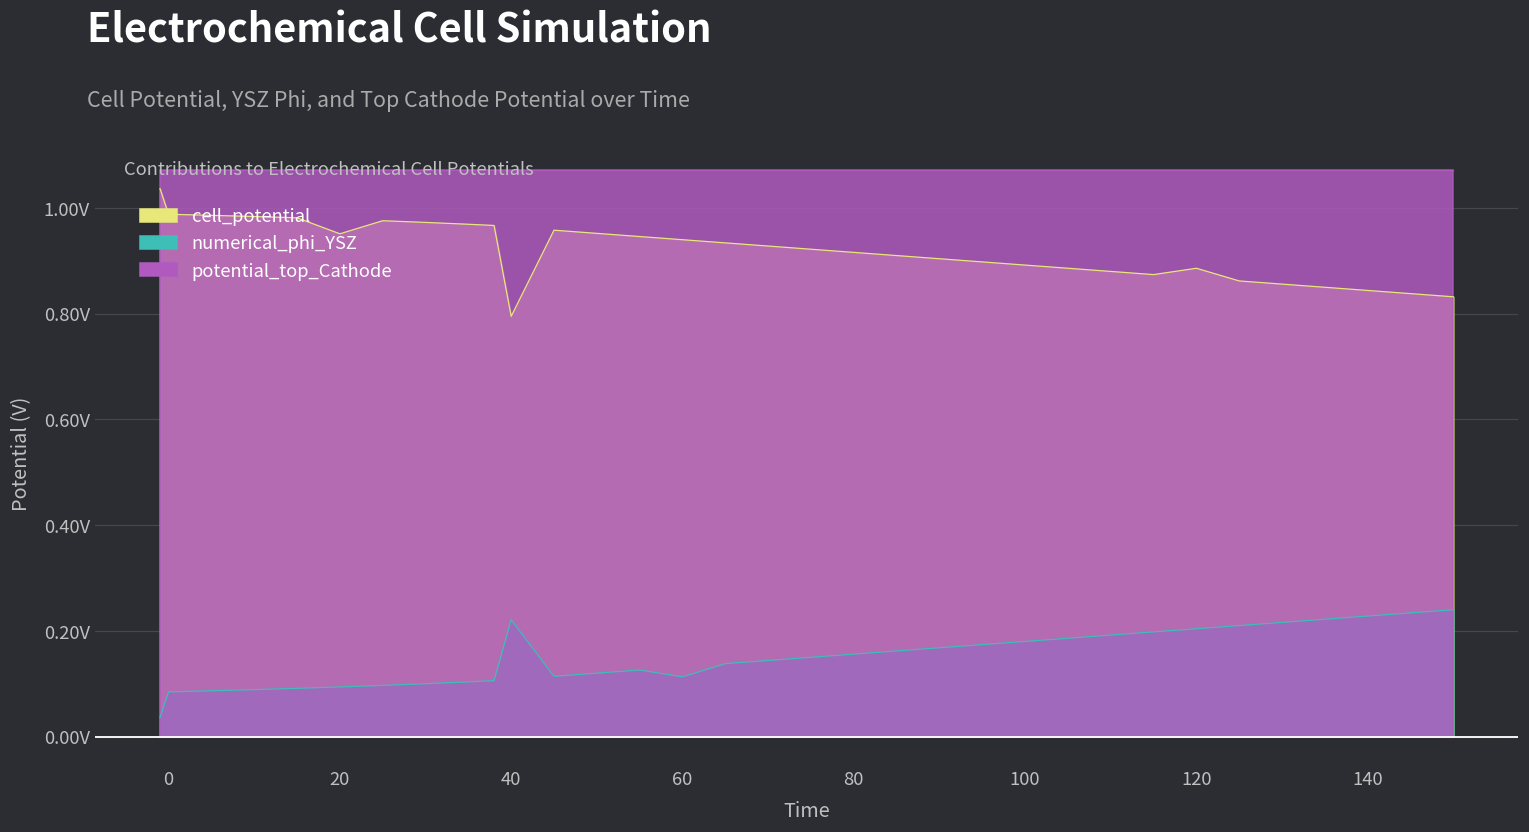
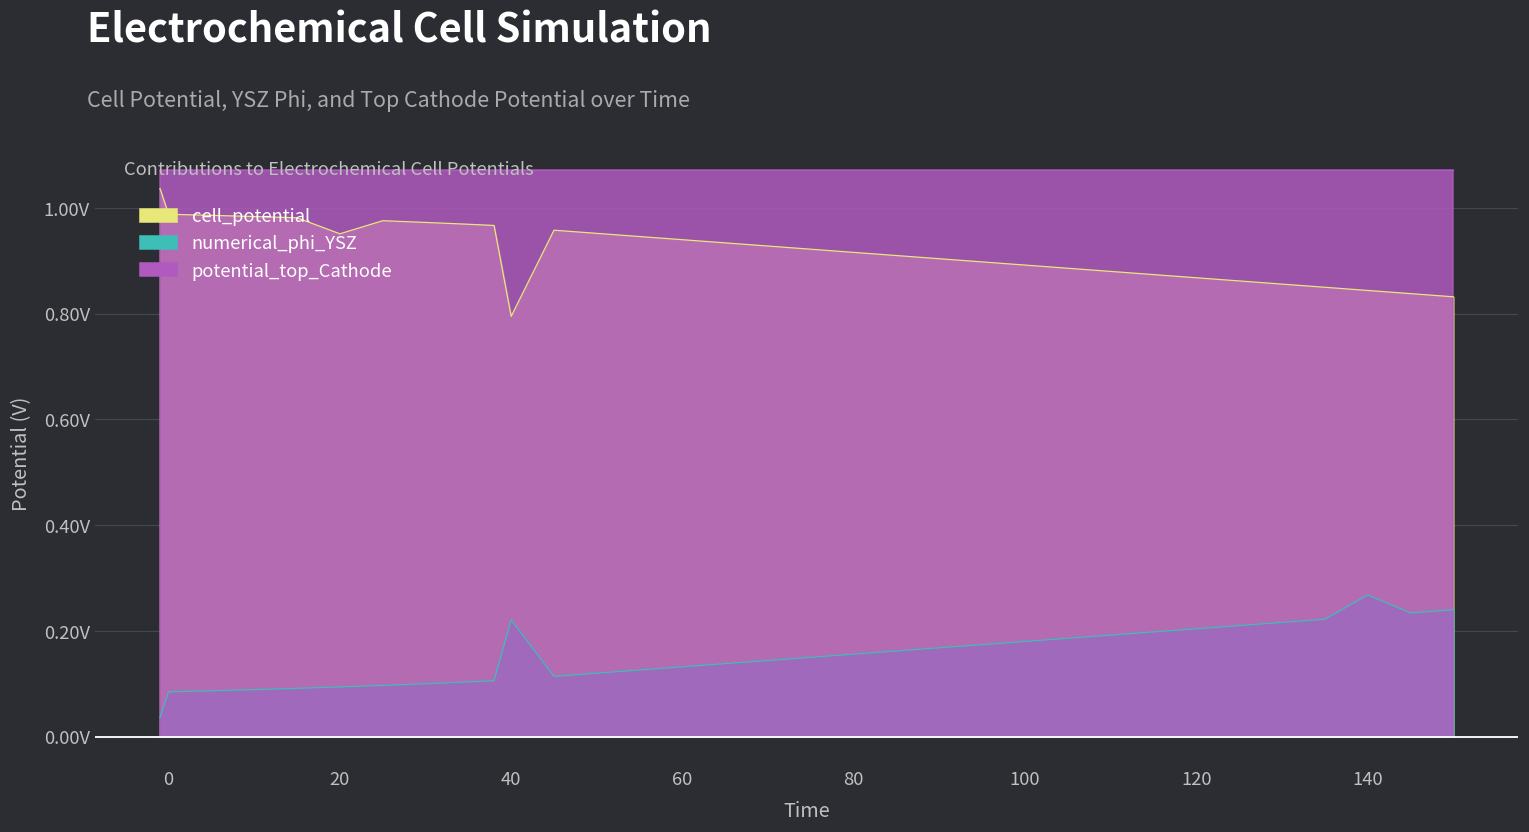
  {
    "cell_potential": {
      "0": "0.99V",
      "20": "0.95V",
      "40": "0.80V",
      "60": "0.94V",
      "80": "0.92V",
      "100": "0.89V",
-     "120": "0.89V",
+     "120": "0.87V",
      "140": "0.84V"
    },
    "numerical_phi_YSZ": {
      "0": "0.08V",
      "20": "0.09V",
      "40": "0.22V",
-     "60": "0.11V",
+     "60": "0.13V",
      "80": "0.16V",
      "100": "0.18V",
      "120": "0.20V",
-     "140": "0.23V"
+     "140": "0.27V"
    },
    "potential_top_Cathode": {
      "0": "1.07V",
      "20": "1.07V",
      "40": "1.07V",
      "60": "1.07V",
      "80": "1.07V",
      "100": "1.07V",
      "120": "1.07V",
      "140": "1.07V"
    }
  }
